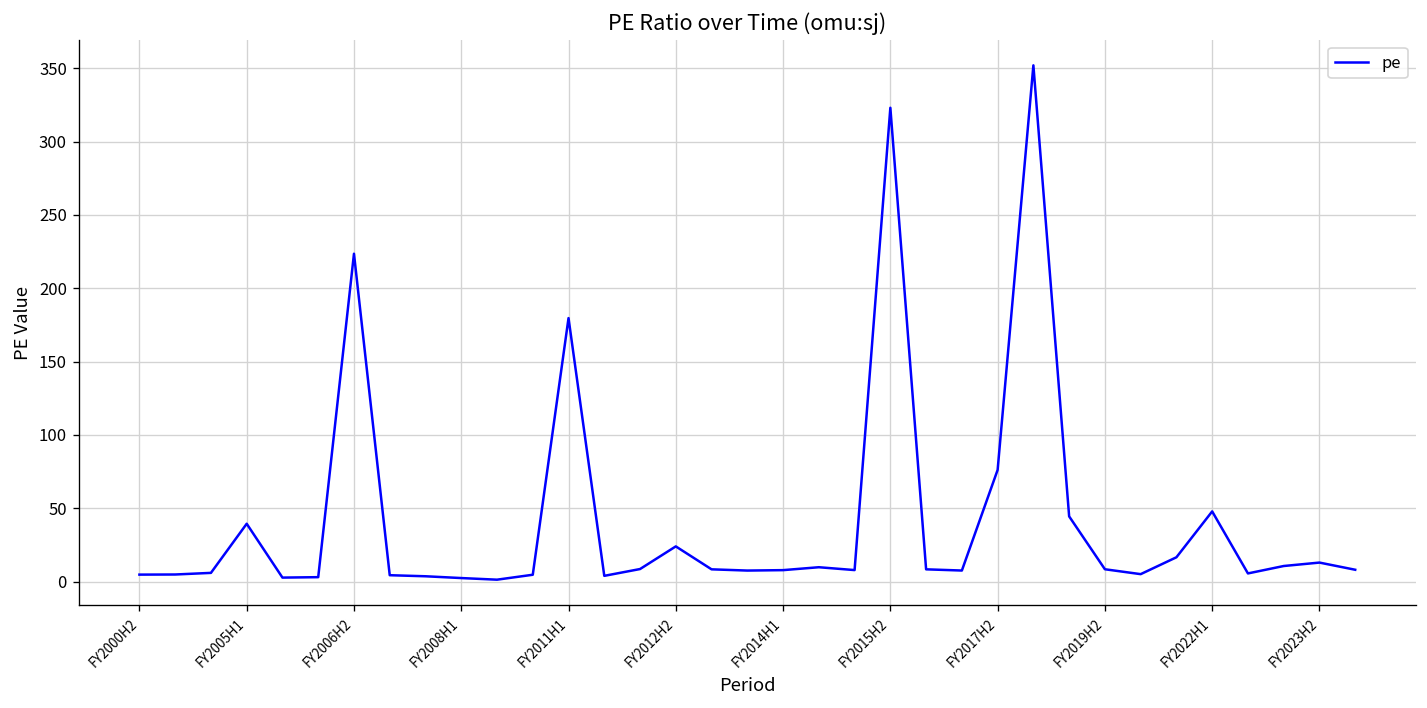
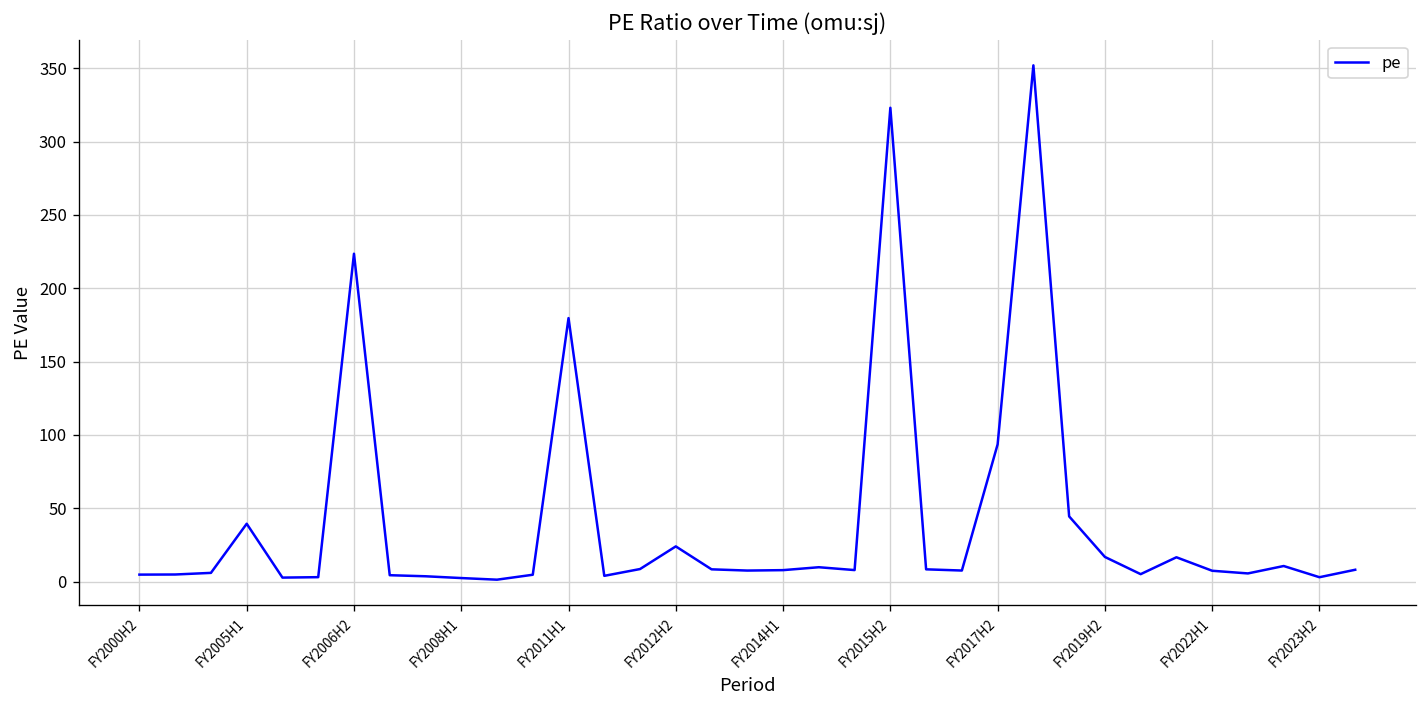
  {
    "FY2000H2": 5,
    "FY2005H1": 39,
    "FY2006H2": 224,
    "FY2008H1": 2,
    "FY2011H1": 180,
    "FY2012H2": 24,
    "FY2014H1": 8,
    "FY2015H2": 323,
-   "FY2017H2": 76,
-   "FY2019H2": 8,
-   "FY2022H1": 48,
-   "FY2023H2": 13
+   "FY2017H2": 94,
+   "FY2019H2": 17,
+   "FY2022H1": 7,
+   "FY2023H2": 3
  }
